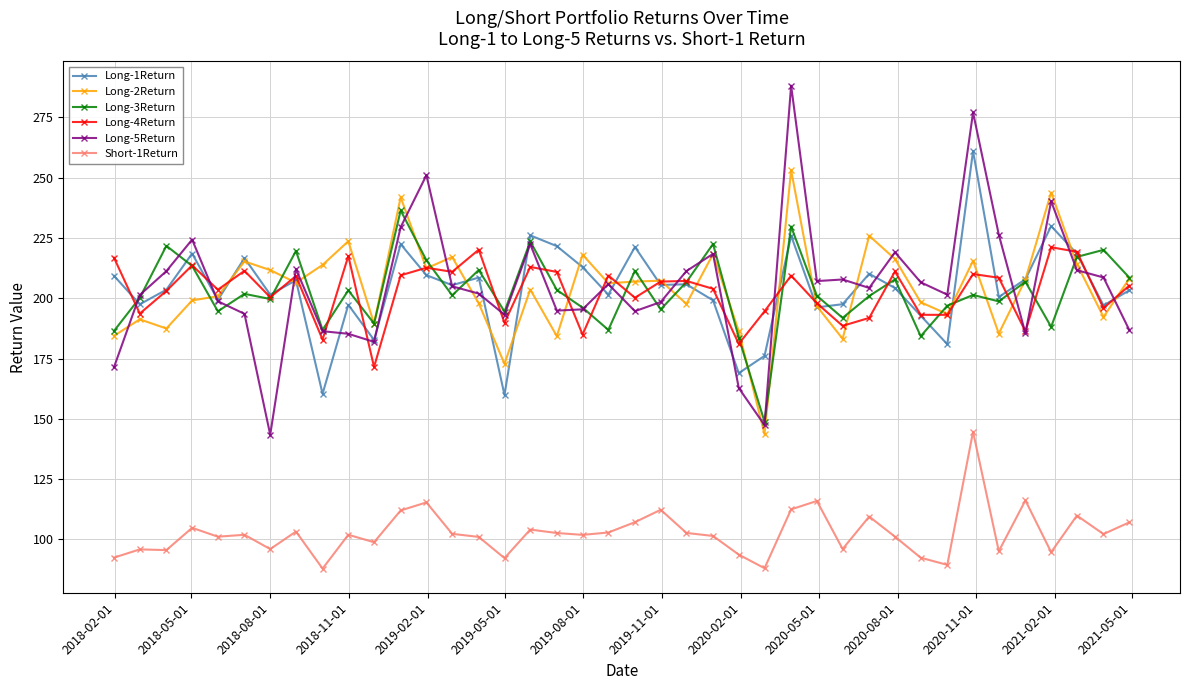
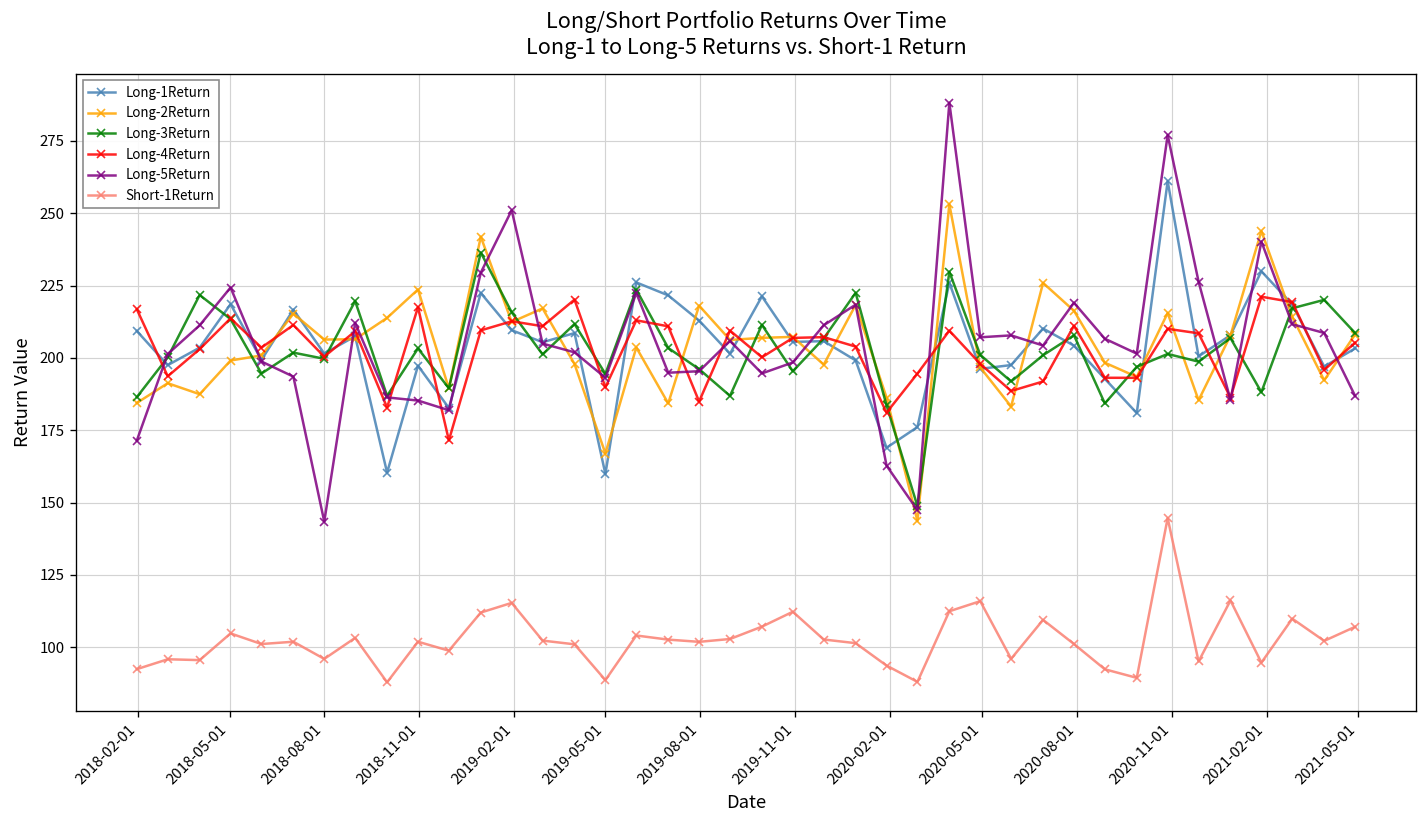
  {
    "Long-1Return": {
      "2018-08-01": 202,
      "2019-05-01": 160
    },
    "Long-2Return": {
-     "2018-08-01": 212,
-     "2019-05-01": 173
+     "2018-08-01": 206,
+     "2019-05-01": 167
    },
    "Long-3Return": {
      "2019-05-01": 194
    },
    "Long-4Return": {
      "2019-05-01": 190
    },
    "Long-5Return": {
      "2018-08-01": 143,
      "2019-05-01": 193
    },
    "Short-1Return": {
      "2018-08-01": 96,
-     "2019-05-01": 92
+     "2019-05-01": 89
    }
  }
